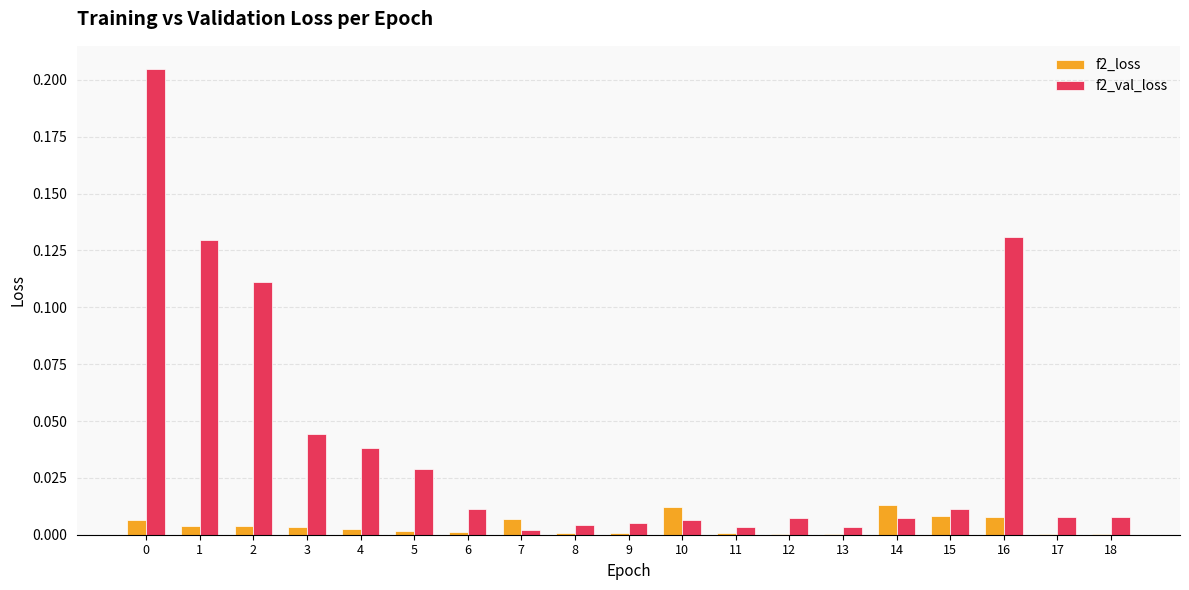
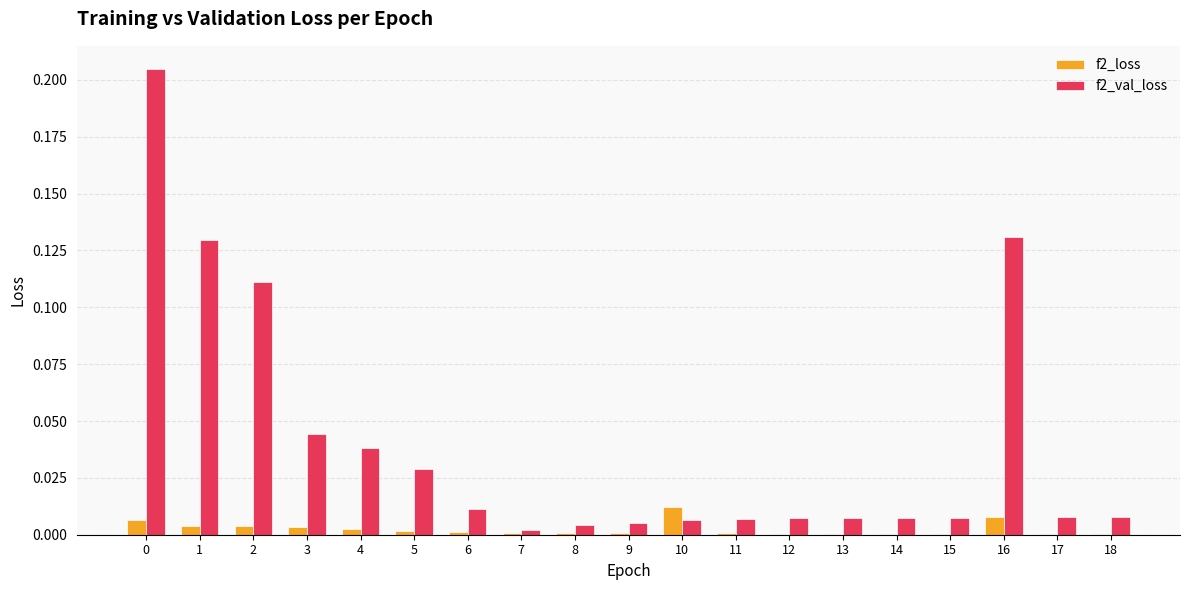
  {
    "f2_loss": {
      "0": 0.006,
      "1": 0.004,
      "2": 0.004,
      "3": 0.004,
      "4": 0.003,
      "5": 0.002,
      "6": 0.001,
-     "7": 0.007,
+     "7": 0.001,
      "10": 0.012,
-     "14": 0.013,
-     "15": 0.008,
+     "14": 0.000,
+     "15": 0.000,
      "16": 0.008
    },
    "f2_val_loss": {
      "0": 0.205,
      "1": 0.129,
      "2": 0.111,
      "3": 0.044,
      "4": 0.038,
      "5": 0.029,
      "6": 0.012,
      "7": 0.002,
      "8": 0.004,
      "9": 0.005,
      "10": 0.006,
-     "11": 0.003,
+     "11": 0.007,
      "12": 0.007,
-     "13": 0.003,
+     "13": 0.007,
      "14": 0.007,
-     "15": 0.011,
+     "15": 0.007,
      "16": 0.131,
      "17": 0.008,
      "18": 0.008
    }
  }
